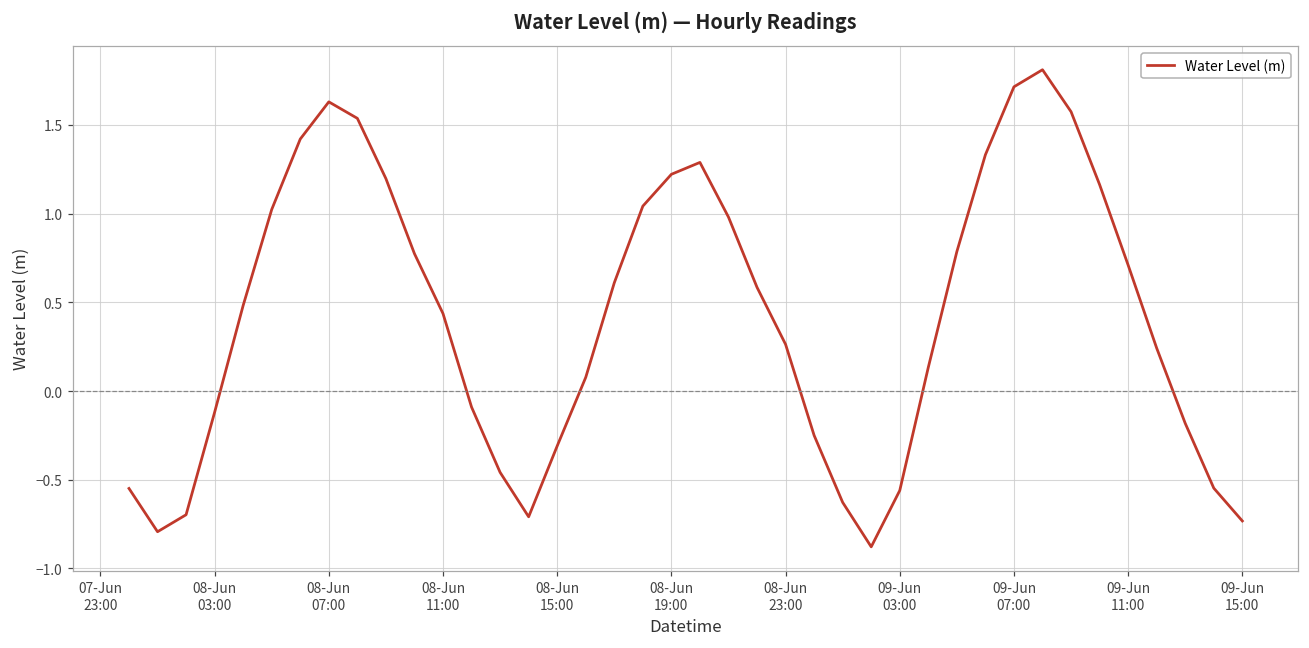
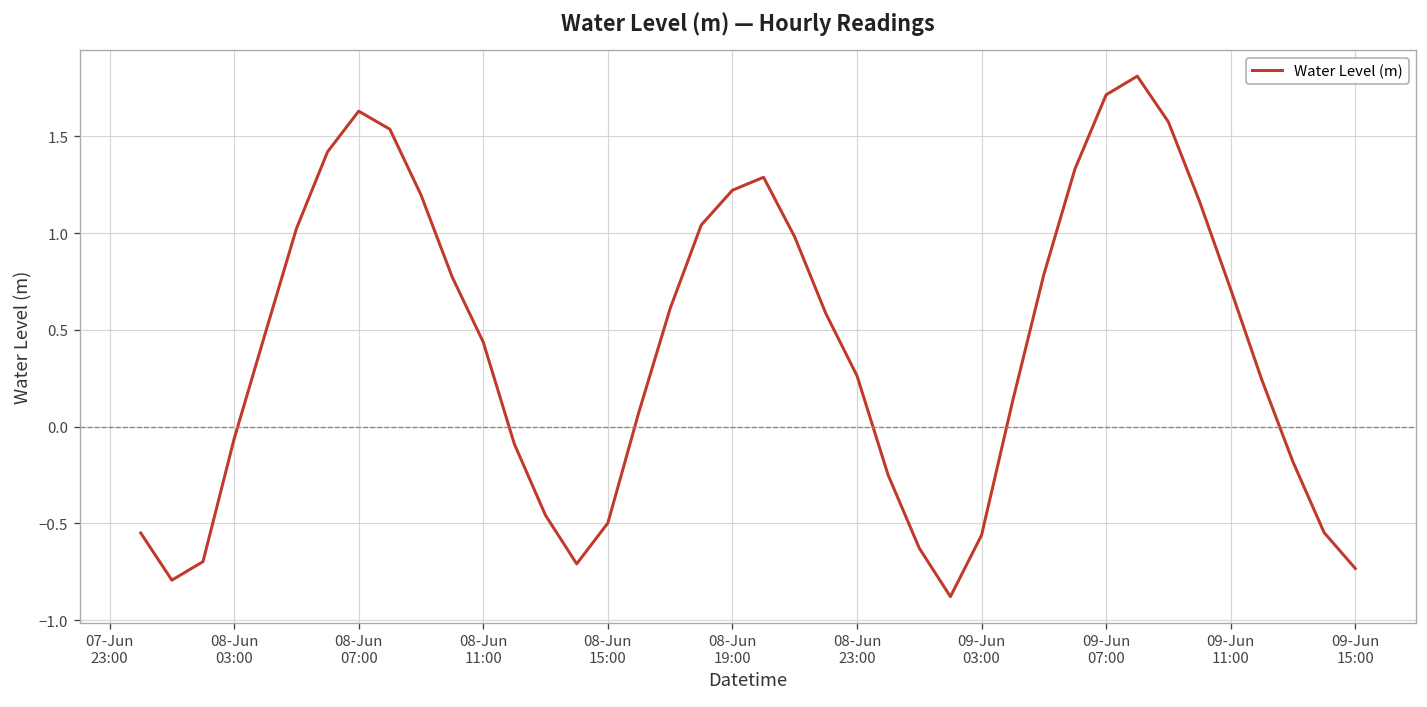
  {
-   "08-Jun 03:00": -0.12,
+   "08-Jun 03:00": -0.06,
    "08-Jun 07:00": 1.63,
    "08-Jun 11:00": 0.44,
-   "08-Jun 15:00": -0.31,
+   "08-Jun 15:00": -0.50,
    "08-Jun 19:00": 1.22,
    "08-Jun 23:00": 0.26,
    "09-Jun 03:00": -0.56,
    "09-Jun 07:00": 1.71,
    "09-Jun 11:00": 0.71,
    "09-Jun 15:00": -0.73
  }
